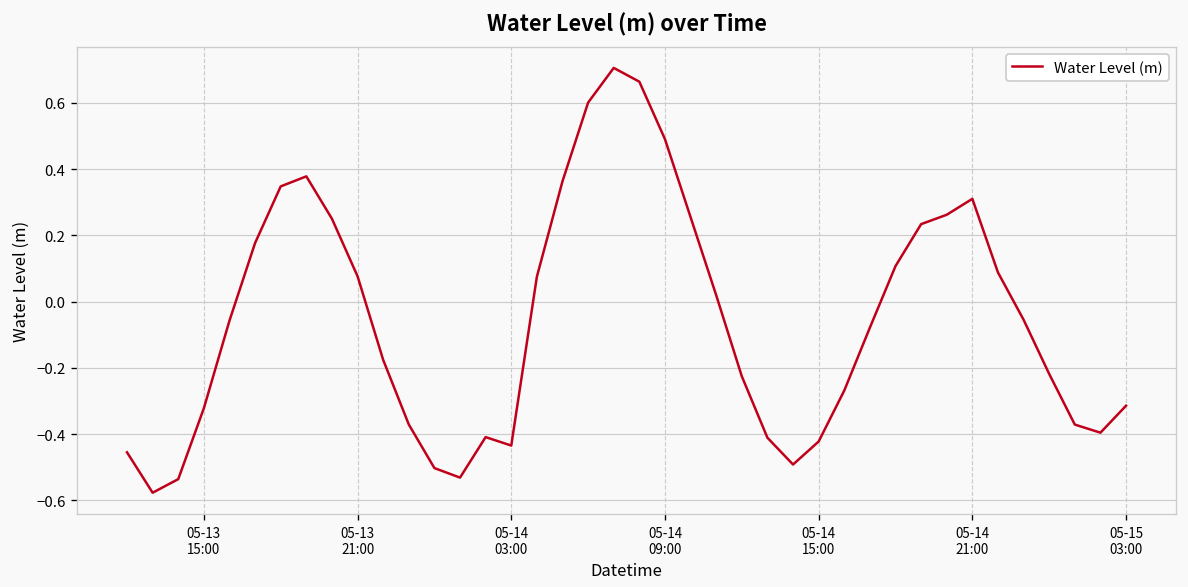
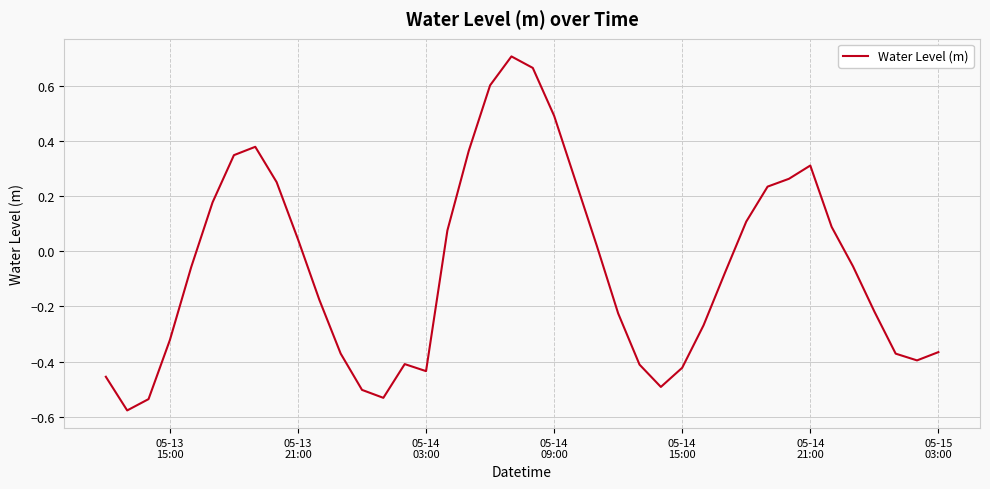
  {
    "05-13 15:00": -0.32,
-   "05-13 21:00": 0.08,
+   "05-13 21:00": 0.04,
    "05-14 03:00": -0.43,
    "05-14 09:00": 0.49,
    "05-14 15:00": -0.42,
    "05-14 21:00": 0.31,
-   "05-15 03:00": -0.31
+   "05-15 03:00": -0.37
  }
